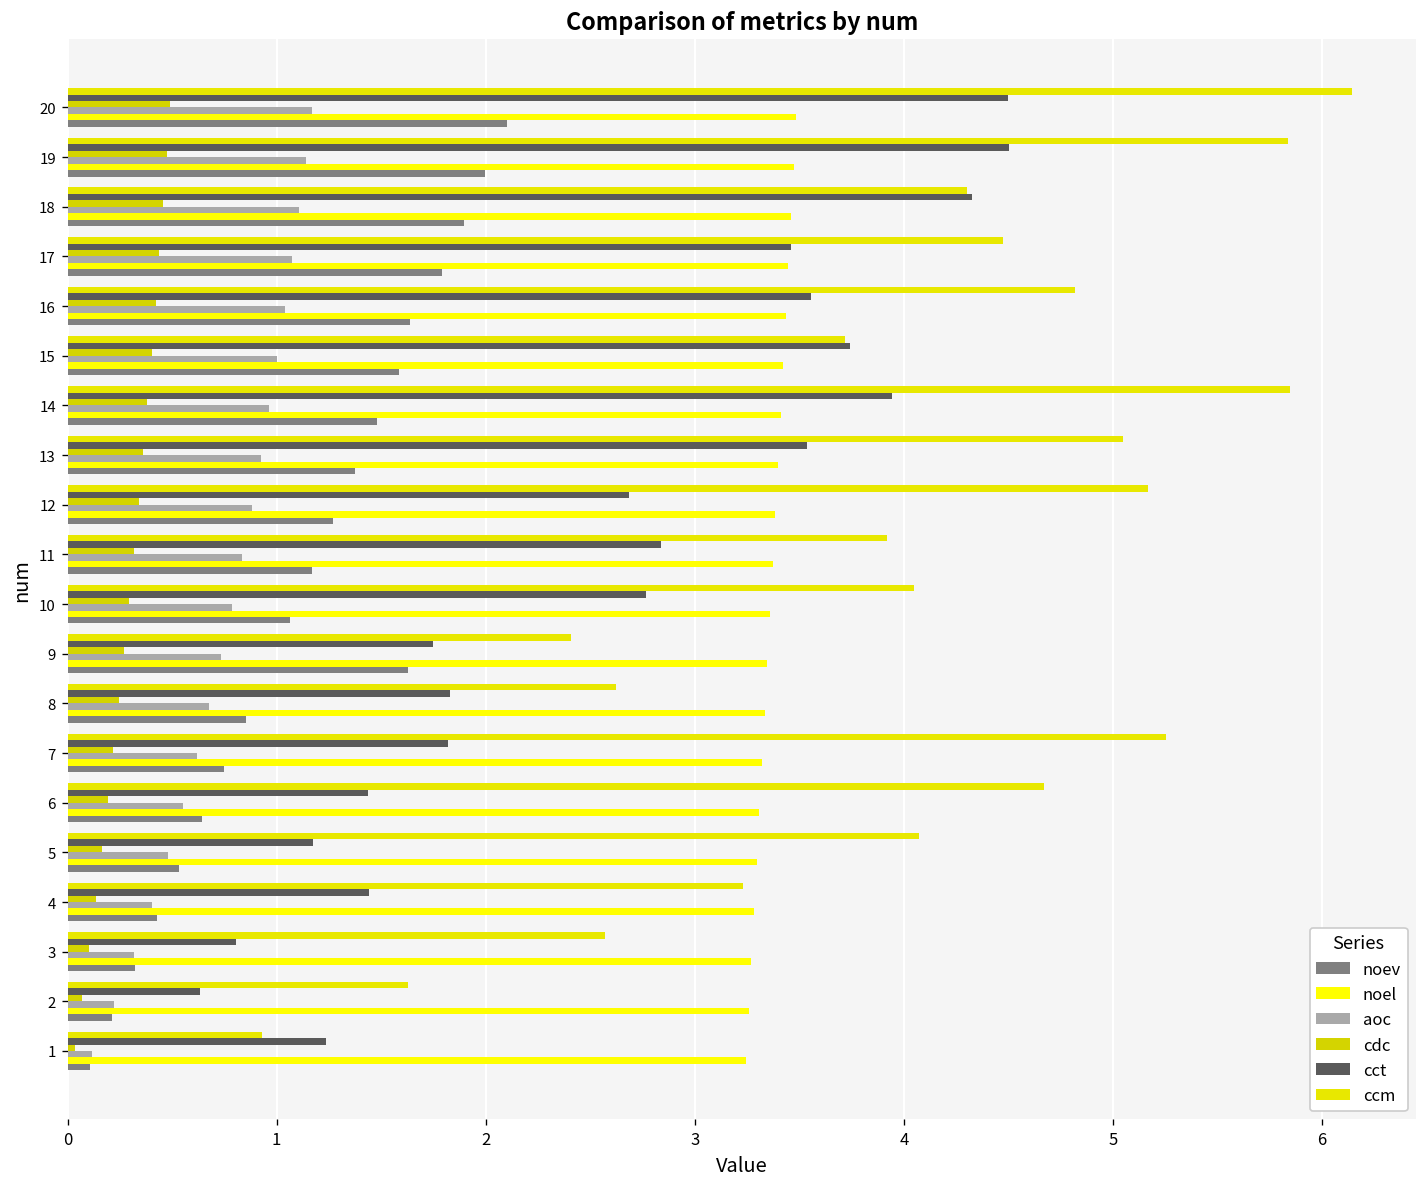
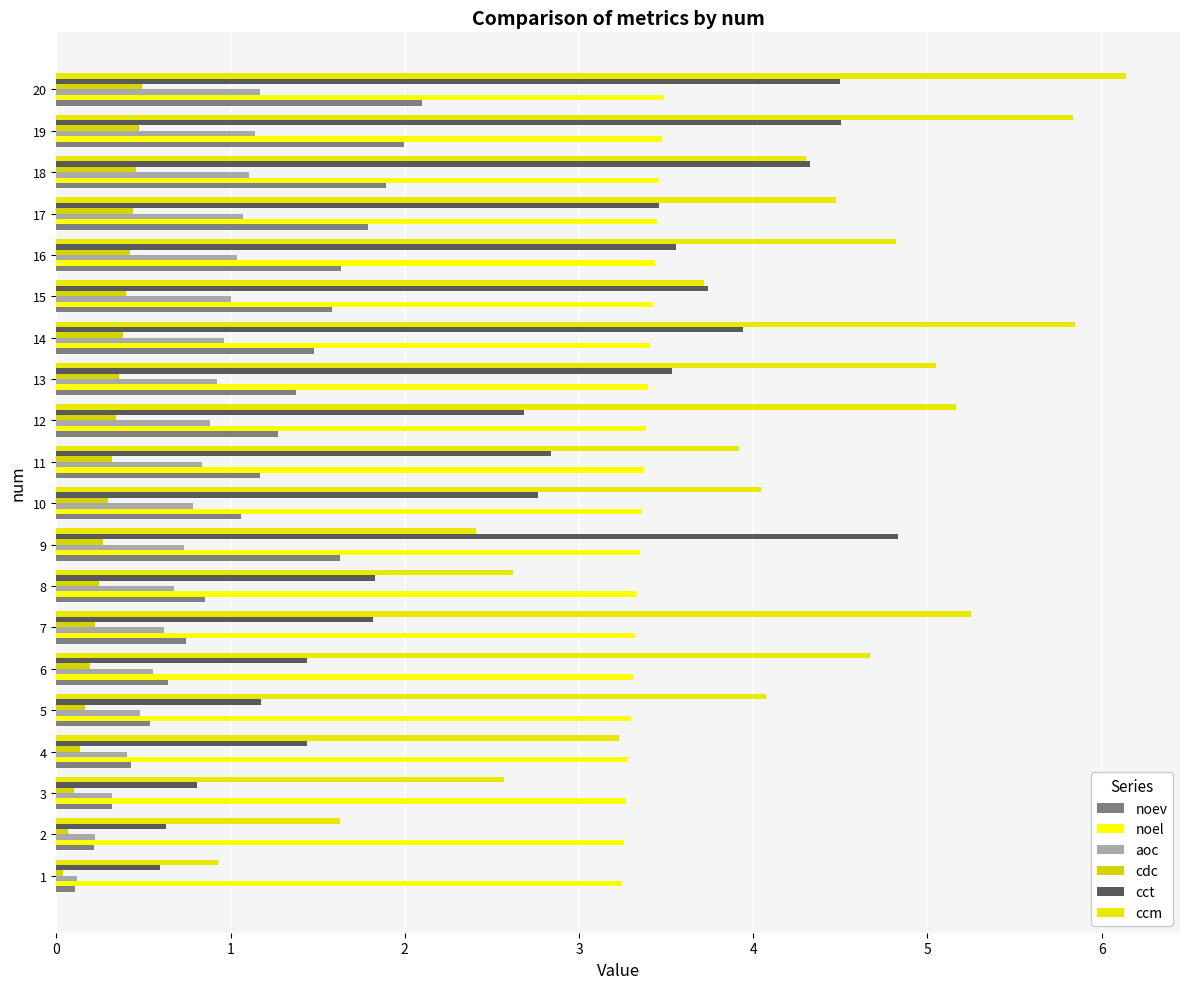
  {
    "noev": {
      "20": 2.10,
      "19": 2.00,
      "18": 1.90,
      "17": 1.79,
      "16": 1.64,
      "15": 1.58,
      "14": 1.48,
      "13": 1.38,
      "12": 1.27,
      "11": 1.17,
      "10": 1.06,
      "9": 1.63,
      "8": 0.85,
      "7": 0.75,
      "6": 0.64,
      "5": 0.54,
      "4": 0.43,
      "3": 0.32,
      "2": 0.21,
      "1": 0.11
    },
    "aoc": {
      "20": 1.17,
      "19": 1.14,
      "18": 1.11,
      "17": 1.07,
      "16": 1.04,
      "15": 1.00,
      "14": 0.96,
      "13": 0.92,
      "12": 0.88,
      "11": 0.83,
      "10": 0.79,
      "9": 0.73,
      "8": 0.68,
      "7": 0.62,
      "6": 0.55,
      "5": 0.48,
      "4": 0.40,
      "3": 0.32,
      "2": 0.22,
      "1": 0.12
    },
    "cct": {
      "20": 4.50,
      "19": 4.50,
      "18": 4.33,
      "17": 3.46,
      "16": 3.56,
      "15": 3.74,
      "14": 3.94,
      "13": 3.53,
      "12": 2.69,
      "11": 2.84,
      "10": 2.77,
-     "9": 1.75,
+     "9": 4.83,
      "8": 1.83,
      "7": 1.82,
      "6": 1.44,
      "5": 1.18,
      "4": 1.44,
      "3": 0.81,
      "2": 0.63,
-     "1": 1.23
+     "1": 0.60
    }
  }
